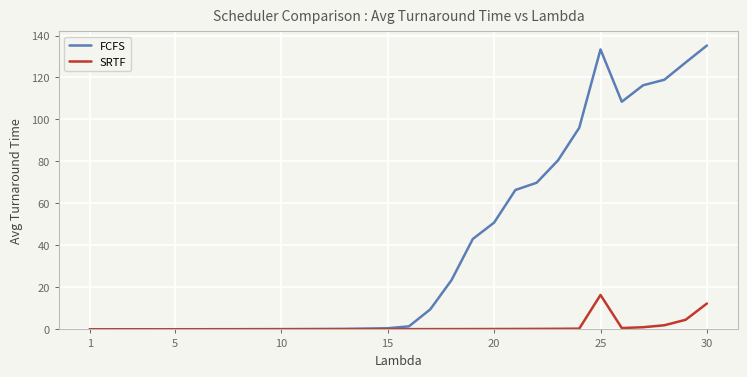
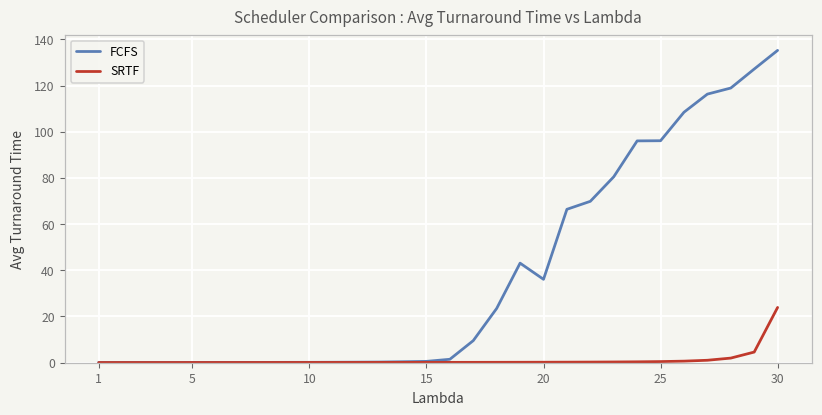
  {
    "FCFS": {
-     "20": 51,
-     "25": 133,
+     "20": 36,
+     "25": 96,
      "30": 135
    },
    "SRTF": {
      "20": 0,
-     "25": 16,
-     "30": 12
+     "25": 0,
+     "30": 24
    }
  }
